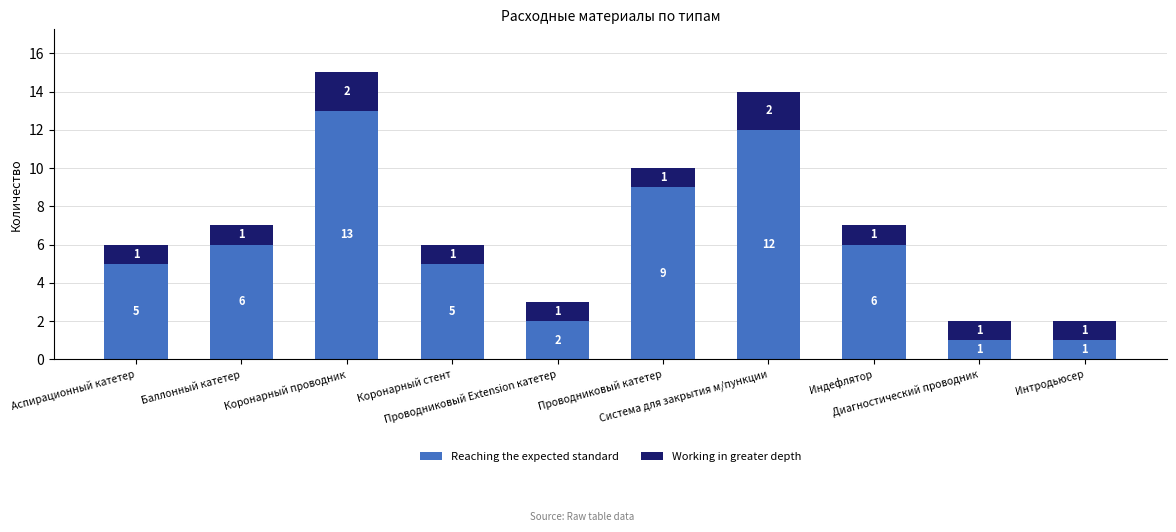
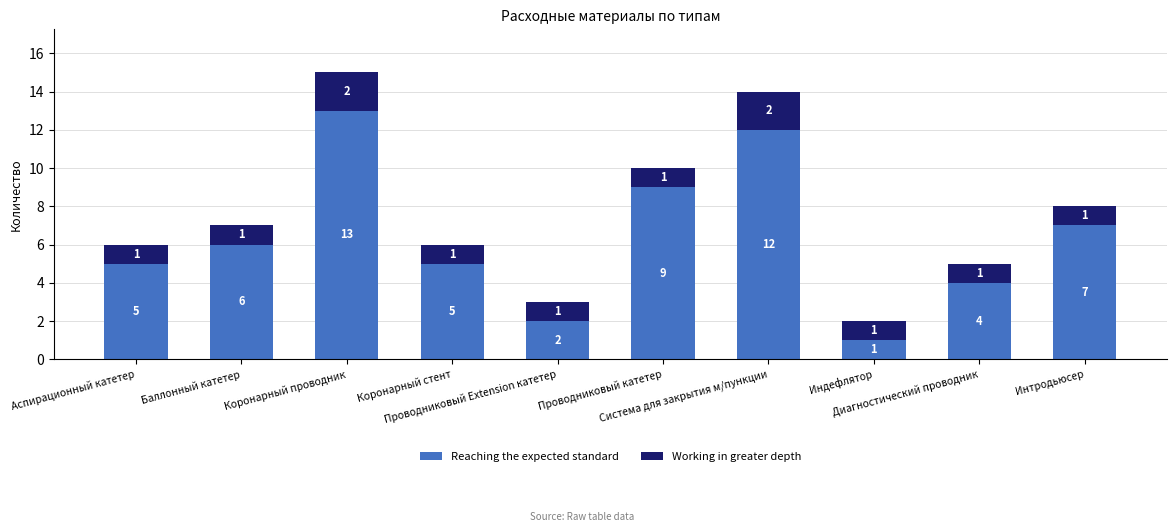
  {
    "Reaching the expected standard": {
      "Аспирационный катетер": 5,
      "Баллонный катетер": 6,
      "Коронарный проводник": 13,
      "Коронарный стент": 5,
      "Проводниковый Extension катетер": 2,
      "Проводниковый катетер": 9,
      "Система для закрытия м/пункции": 12,
-     "Индефлятор": 6,
-     "Диагностический проводник": 1,
-     "Интродьюсер": 1
+     "Индефлятор": 1,
+     "Диагностический проводник": 4,
+     "Интродьюсер": 7
    },
    "Working in greater depth": {
      "Аспирационный катетер": 1,
      "Баллонный катетер": 1,
      "Коронарный проводник": 2,
      "Коронарный стент": 1,
      "Проводниковый Extension катетер": 1,
      "Проводниковый катетер": 1,
      "Система для закрытия м/пункции": 2,
      "Индефлятор": 1,
      "Диагностический проводник": 1,
      "Интродьюсер": 1
    }
  }
